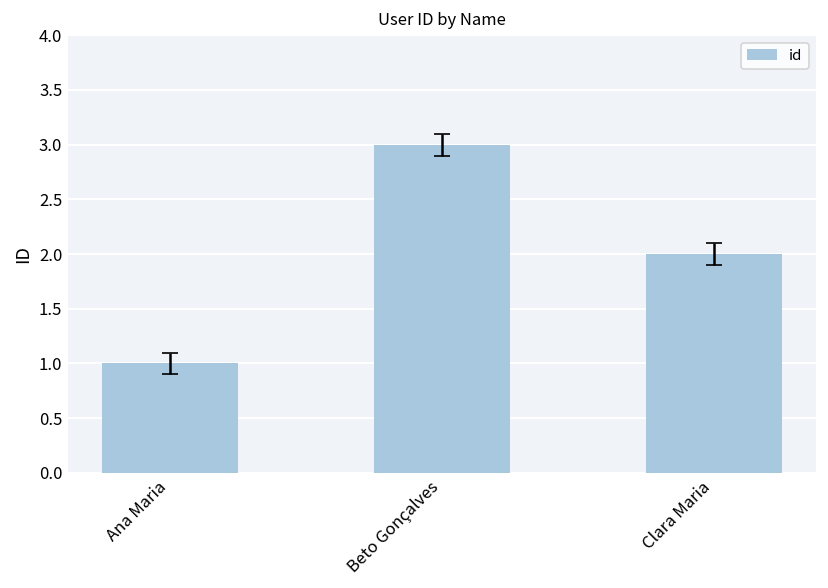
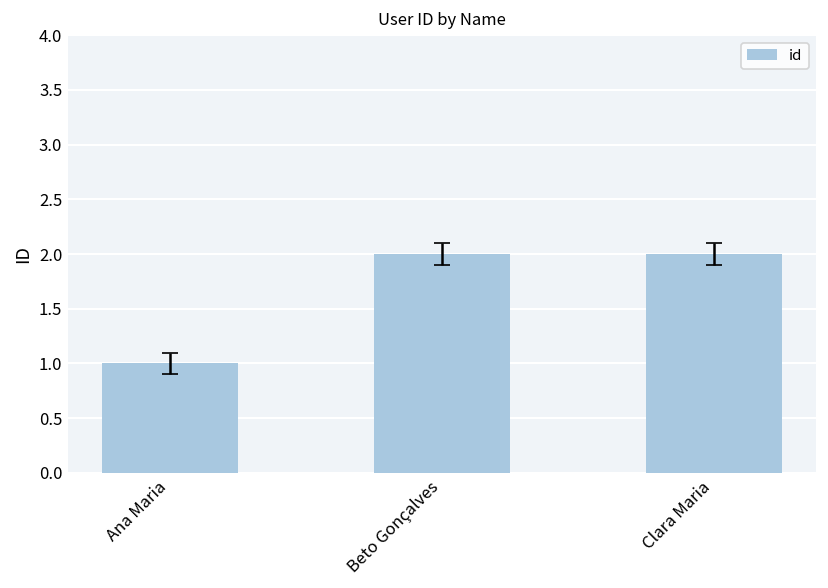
  {
    "id": {
      "Ana Maria": 1,
-     "Beto Gonçalves": 3,
+     "Beto Gonçalves": 2,
      "Clara Maria": 2
    }
  }
